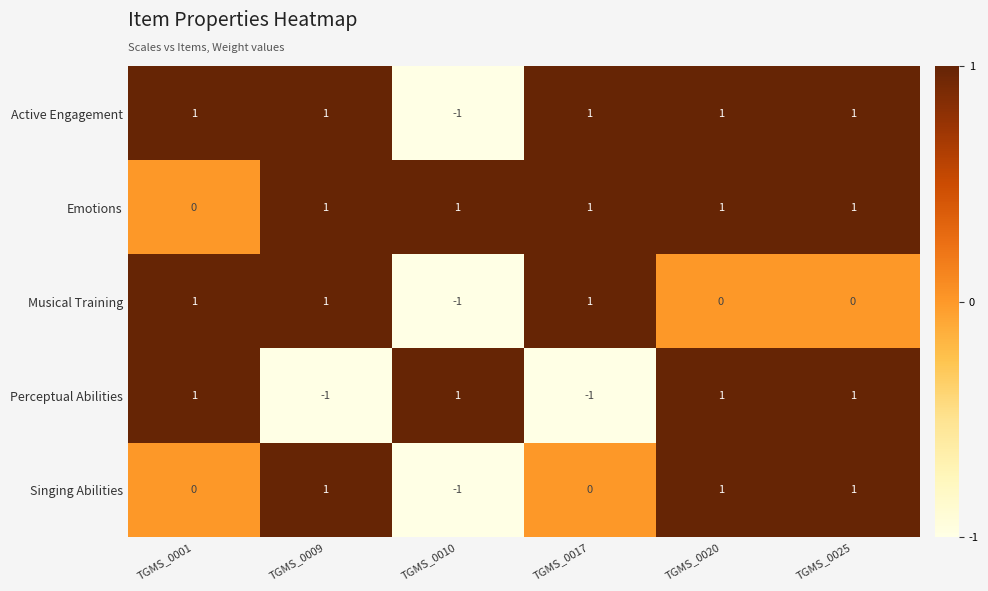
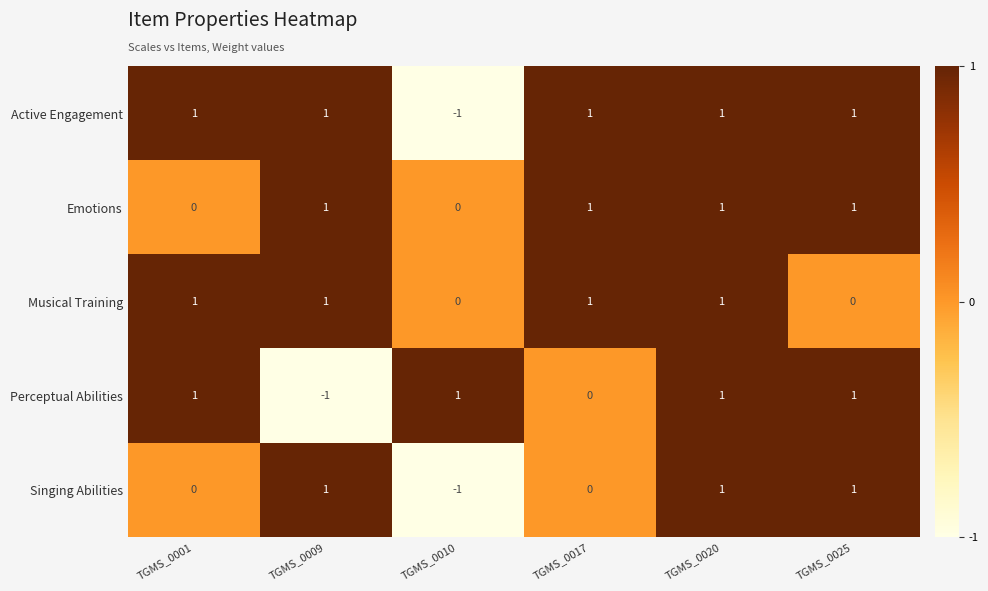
  {
    "Active Engagement": {
      "TGMS_0001": 1,
      "TGMS_0009": 1,
      "TGMS_0010": -1,
      "TGMS_0017": 1,
      "TGMS_0020": 1,
      "TGMS_0025": 1
    },
    "Emotions": {
      "TGMS_0001": 0,
      "TGMS_0009": 1,
-     "TGMS_0010": 1,
+     "TGMS_0010": 0,
      "TGMS_0017": 1,
      "TGMS_0020": 1,
      "TGMS_0025": 1
    },
    "Musical Training": {
      "TGMS_0001": 1,
      "TGMS_0009": 1,
-     "TGMS_0010": -1,
+     "TGMS_0010": 0,
      "TGMS_0017": 1,
-     "TGMS_0020": 0,
+     "TGMS_0020": 1,
      "TGMS_0025": 0
    },
    "Perceptual Abilities": {
      "TGMS_0001": 1,
      "TGMS_0009": -1,
      "TGMS_0010": 1,
-     "TGMS_0017": -1,
+     "TGMS_0017": 0,
      "TGMS_0020": 1,
      "TGMS_0025": 1
    },
    "Singing Abilities": {
      "TGMS_0001": 0,
      "TGMS_0009": 1,
      "TGMS_0010": -1,
      "TGMS_0017": 0,
      "TGMS_0020": 1,
      "TGMS_0025": 1
    }
  }
